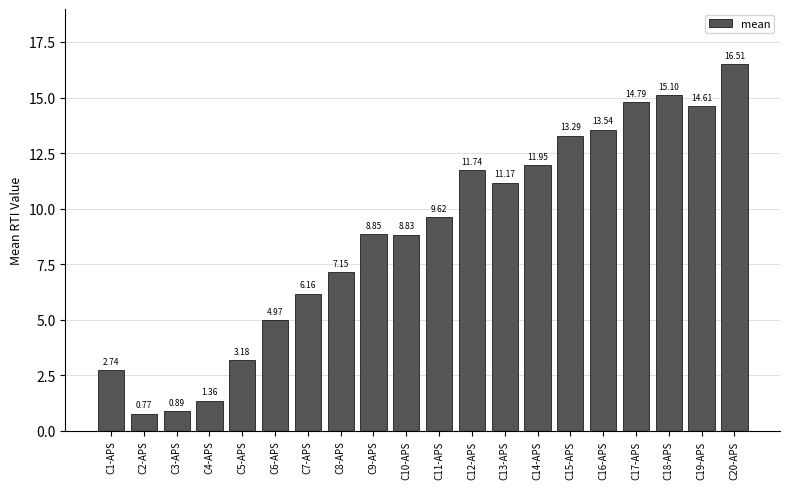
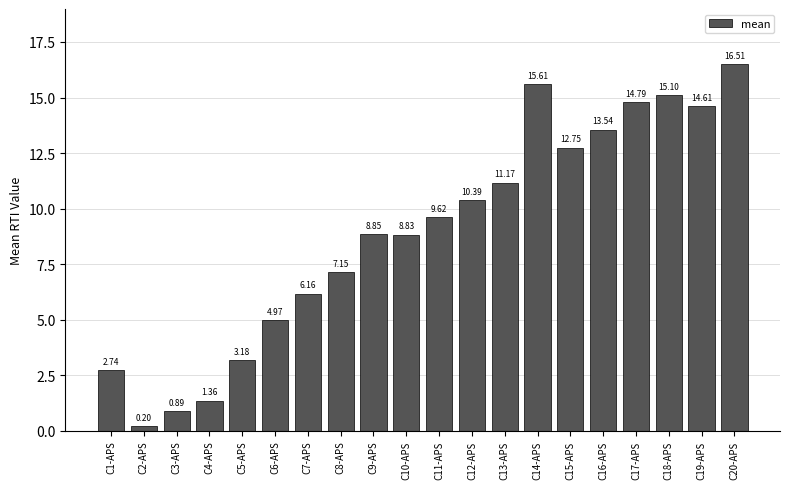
  {
    "C1-APS": 2.74,
-   "C2-APS": 0.77,
+   "C2-APS": 0.20,
    "C3-APS": 0.89,
    "C4-APS": 1.36,
    "C5-APS": 3.18,
    "C6-APS": 4.97,
    "C7-APS": 6.16,
    "C8-APS": 7.15,
    "C9-APS": 8.85,
    "C10-APS": 8.83,
    "C11-APS": 9.62,
-   "C12-APS": 11.74,
+   "C12-APS": 10.39,
    "C13-APS": 11.17,
-   "C14-APS": 11.95,
-   "C15-APS": 13.29,
+   "C14-APS": 15.61,
+   "C15-APS": 12.75,
    "C16-APS": 13.54,
    "C17-APS": 14.79,
    "C18-APS": 15.10,
    "C19-APS": 14.61,
    "C20-APS": 16.51
  }
